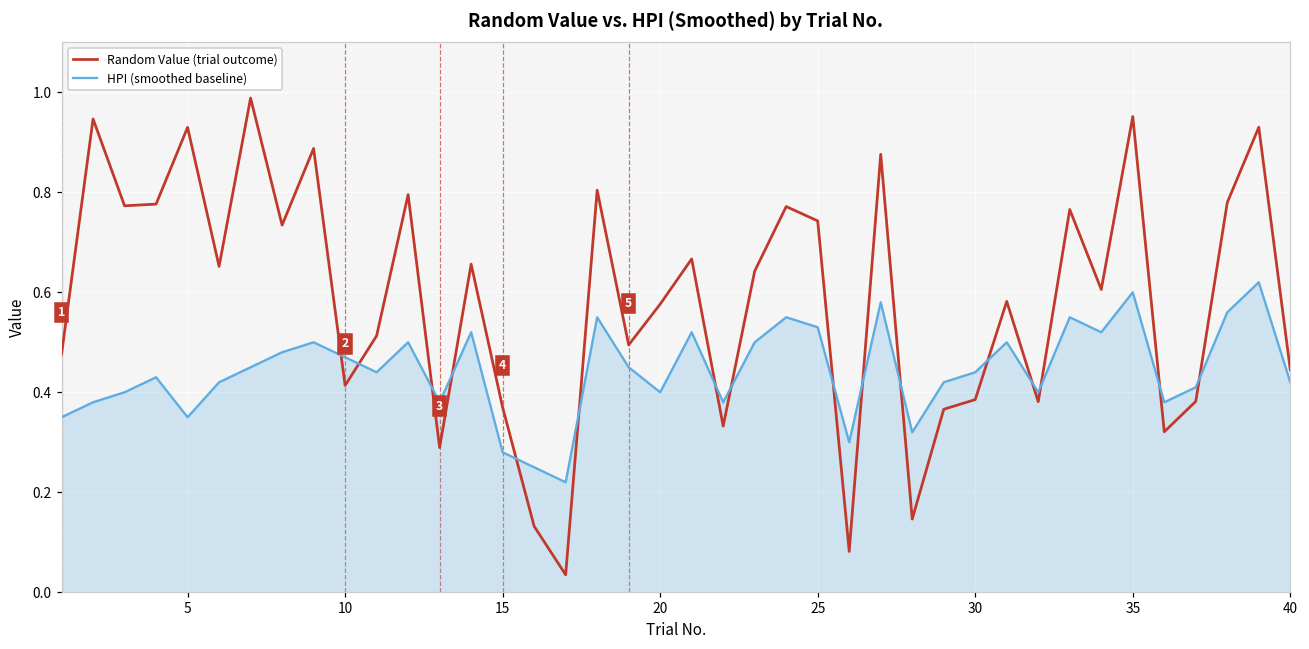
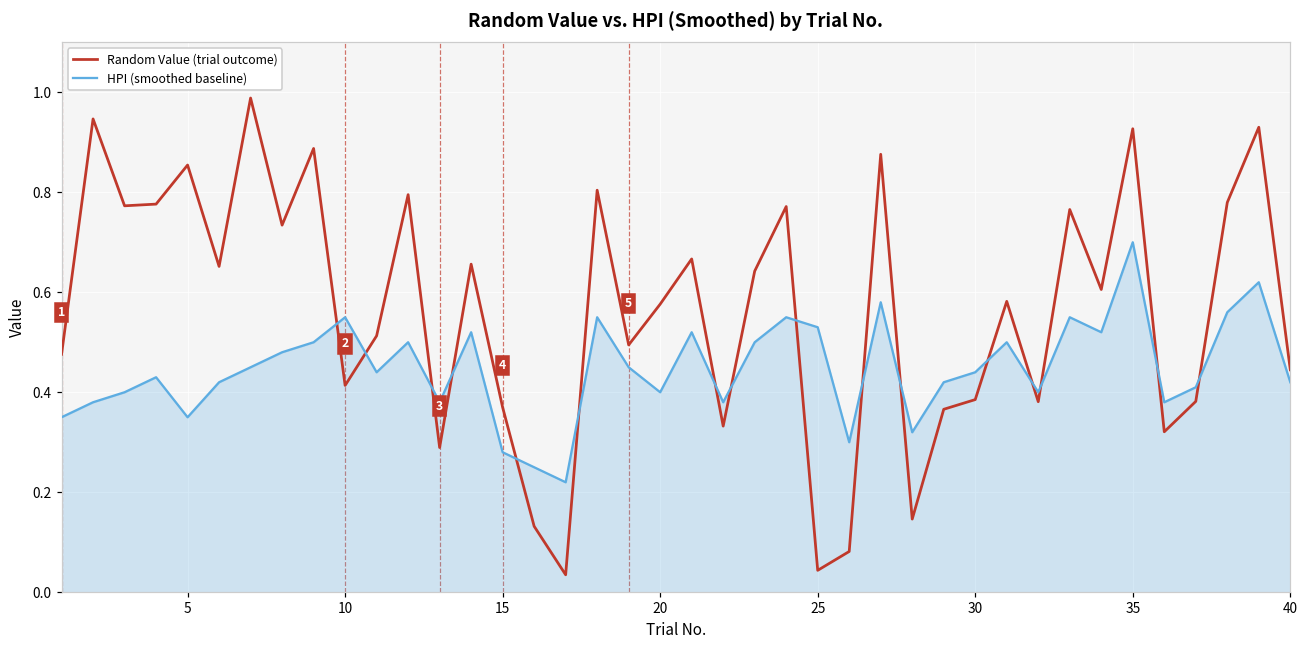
  {
    "Random Value (trial outcome)": {
-     "5": 0.93,
+     "5": 0.85,
      "10": 0.41,
      "15": 0.37,
      "20": 0.58,
-     "25": 0.74,
+     "25": 0.04,
      "30": 0.39,
-     "35": 0.95,
+     "35": 0.93,
      "40": 0.44
    },
    "HPI (smoothed baseline)": {
      "5": 0.35,
-     "10": 0.47,
+     "10": 0.55,
      "15": 0.28,
      "20": 0.40,
      "25": 0.53,
      "30": 0.44,
-     "35": 0.6,
+     "35": 0.7,
      "40": 0.42
    }
  }
